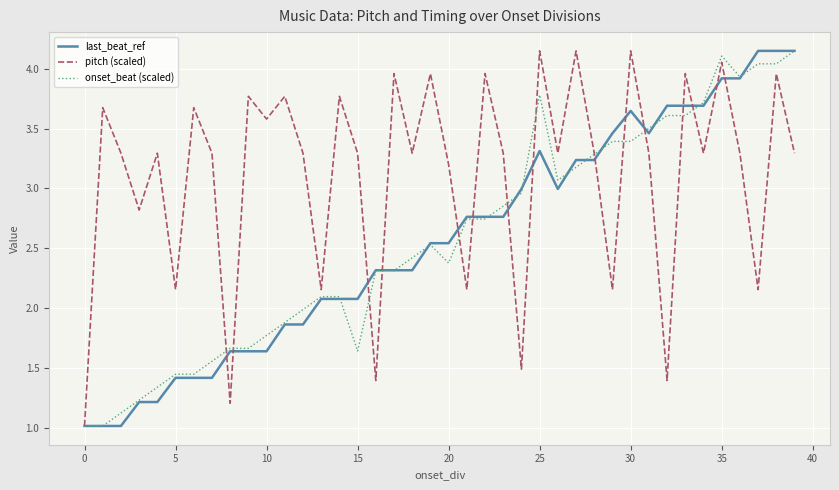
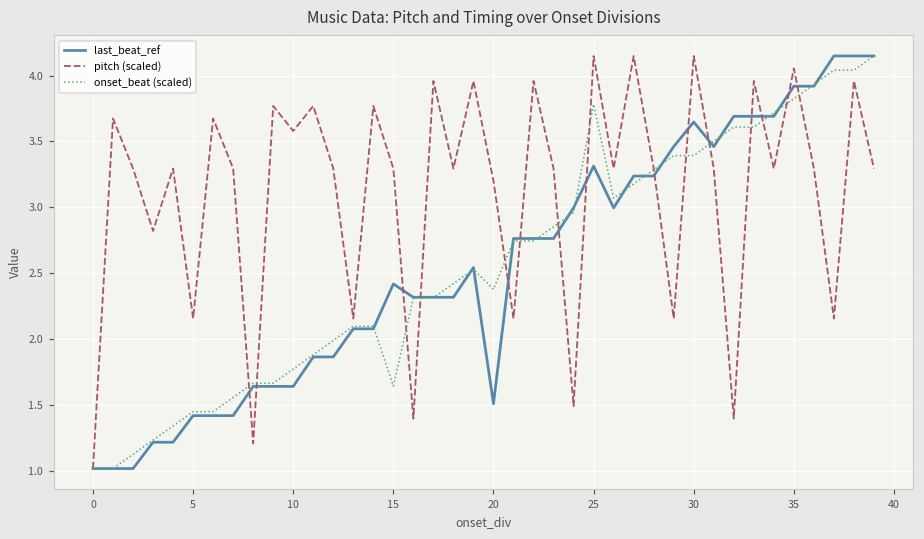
  {
    "last_beat_ref": {
      "5": 1.42,
      "10": 1.64,
-     "15": 2.08,
-     "20": 2.54,
+     "15": 2.42,
+     "20": 1.51,
      "25": 3.31,
      "30": 3.65,
      "35": 3.92
    },
    "pitch (scaled)": {
      "5": 2.16,
      "10": 3.58,
      "15": 3.29,
      "20": 3.20,
      "25": 4.15,
      "30": 4.15,
      "35": 4.05
    },
    "onset_beat (scaled)": {
      "5": 1.45,
      "10": 1.77,
      "15": 1.64,
      "20": 2.38,
      "25": 3.78,
      "30": 3.39,
-     "35": 4.11
+     "35": 3.83
    }
  }
